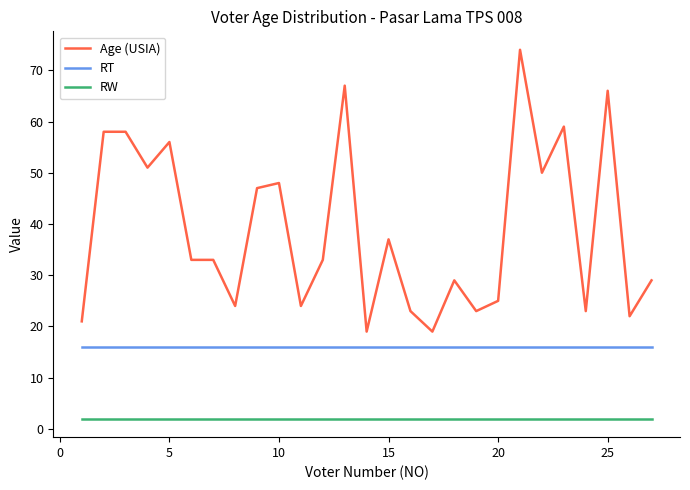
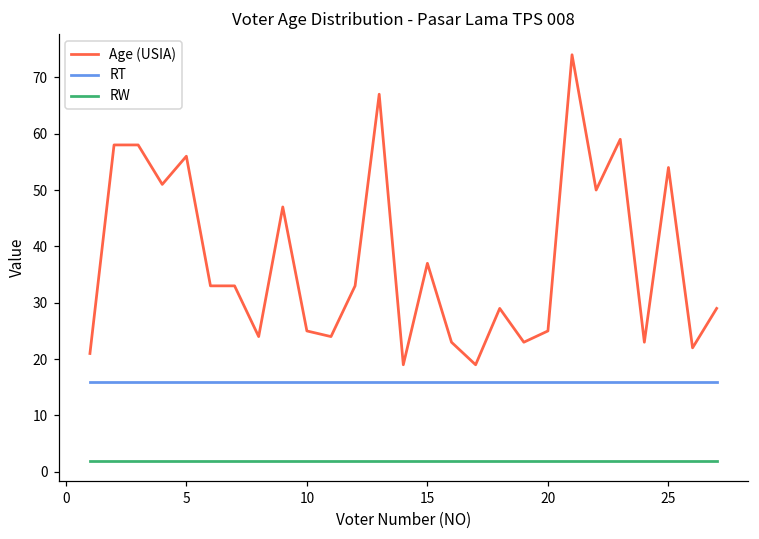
  {
    "Age (USIA)": {
      "5": 56,
-     "10": 48,
+     "10": 25,
      "15": 37,
      "20": 25,
-     "25": 66
+     "25": 54
    },
    "RT": {
      "5": 16,
      "10": 16,
      "15": 16,
      "20": 16,
      "25": 16
    },
    "RW": {
      "5": 2,
      "10": 2,
      "15": 2,
      "20": 2,
      "25": 2
    }
  }
